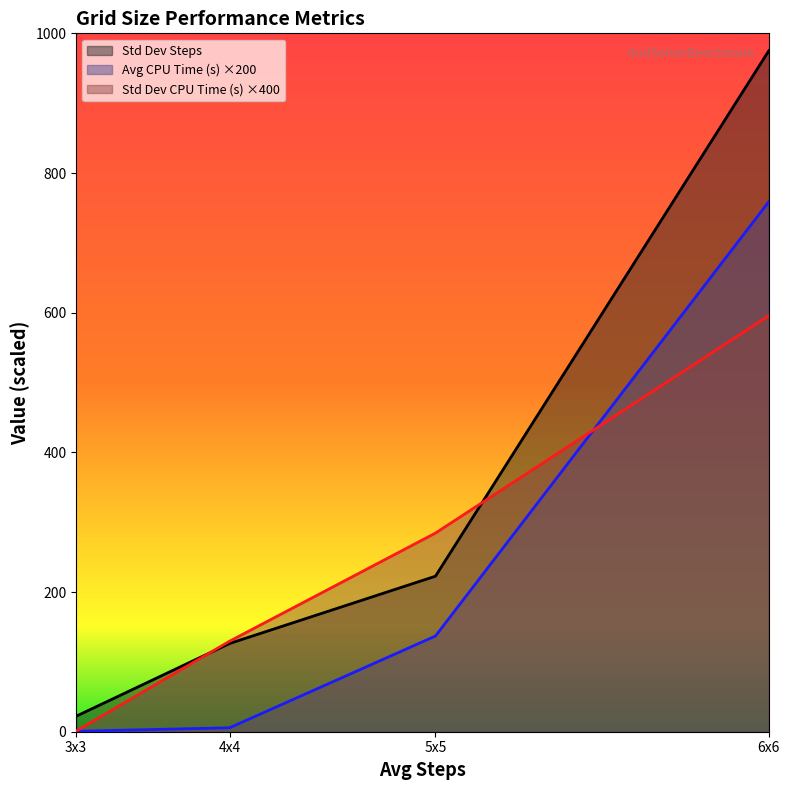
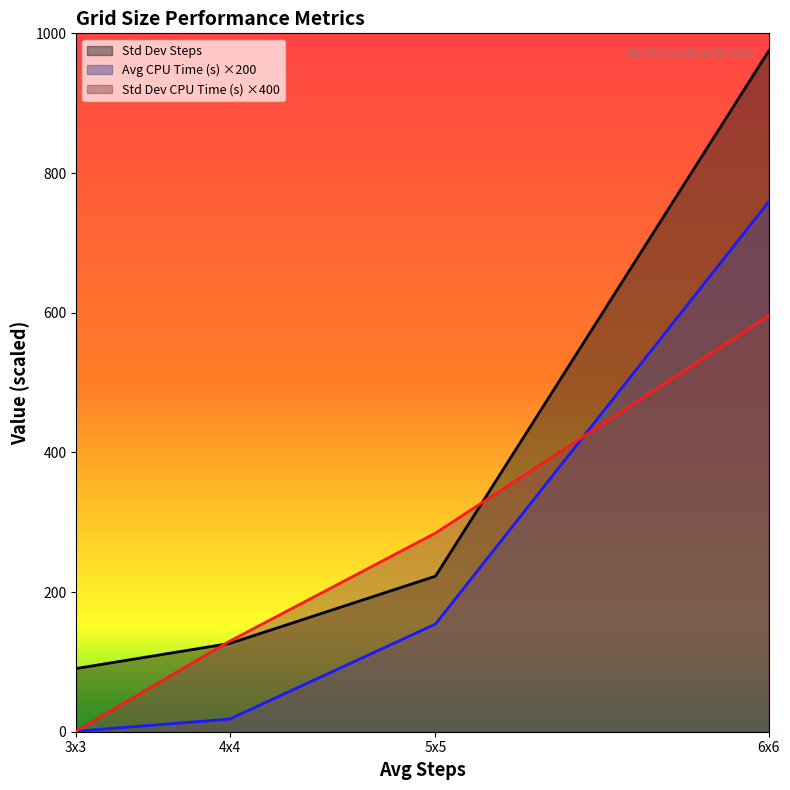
  {
    "Std Dev Steps": {
-     "3x3": 20,
+     "3x3": 90,
      "5x5": 220,
      "6x6": 980
    },
    "Avg CPU Time (s) ×200": {
-     "4x4": 10,
-     "5x5": 140,
+     "4x4": 20,
+     "5x5": 150,
      "6x6": 760
    },
    "Std Dev CPU Time (s) ×400": {
      "5x5": 280,
      "6x6": 600
    }
  }
